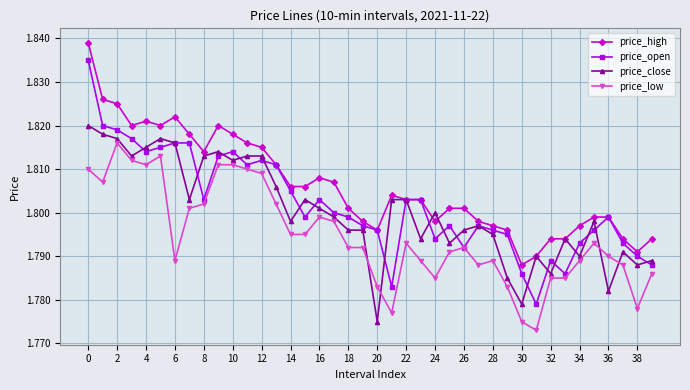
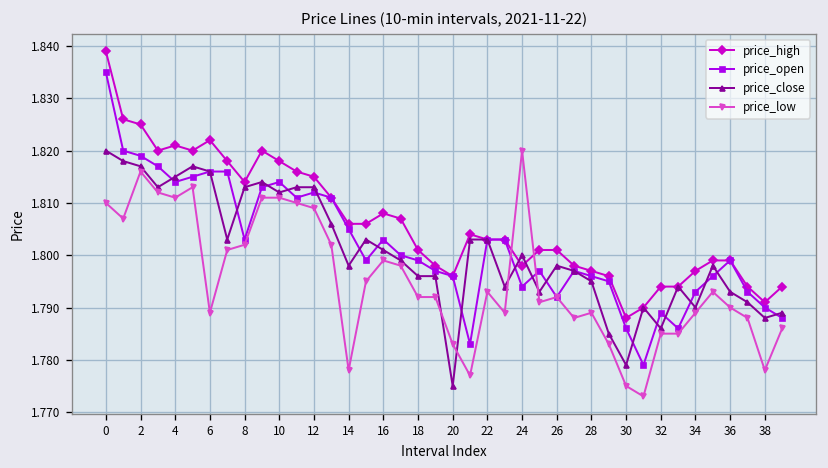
  {
    "price_close": {
      "0": 1.820,
      "2": 1.817,
      "4": 1.815,
      "8": 1.813,
      "10": 1.812,
      "12": 1.813,
      "14": 1.798,
      "16": 1.801,
      "18": 1.796,
      "20": 1.775,
      "24": 1.800,
-     "26": 1.796,
+     "26": 1.798,
      "28": 1.795,
      "30": 1.779,
      "32": 1.786,
      "34": 1.790,
-     "36": 1.782,
+     "36": 1.793,
      "38": 1.788
    },
    "price_low": {
      "0": 1.810,
      "2": 1.816,
      "4": 1.811,
      "6": 1.789,
      "8": 1.802,
      "10": 1.811,
      "12": 1.809,
-     "14": 1.795,
+     "14": 1.778,
      "16": 1.799,
      "18": 1.792,
      "20": 1.783,
      "22": 1.793,
-     "24": 1.785,
+     "24": 1.820,
      "28": 1.789,
      "30": 1.775,
      "32": 1.785,
      "34": 1.789,
      "36": 1.790,
      "38": 1.778
    }
  }
